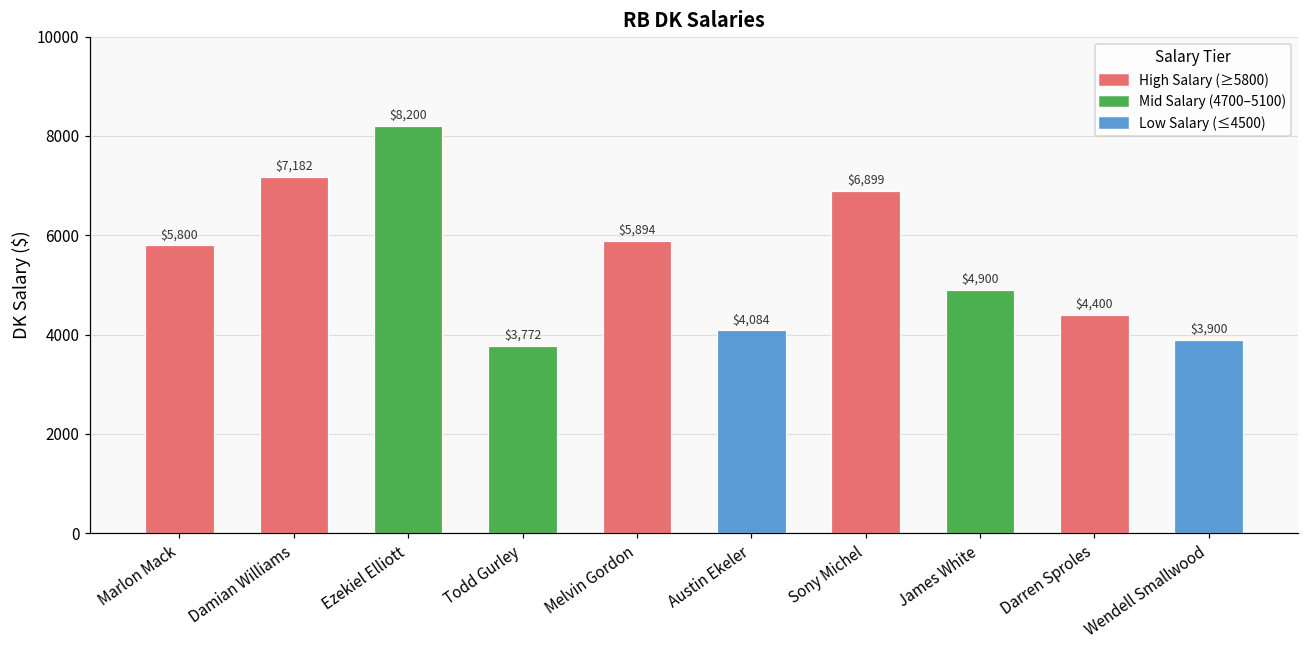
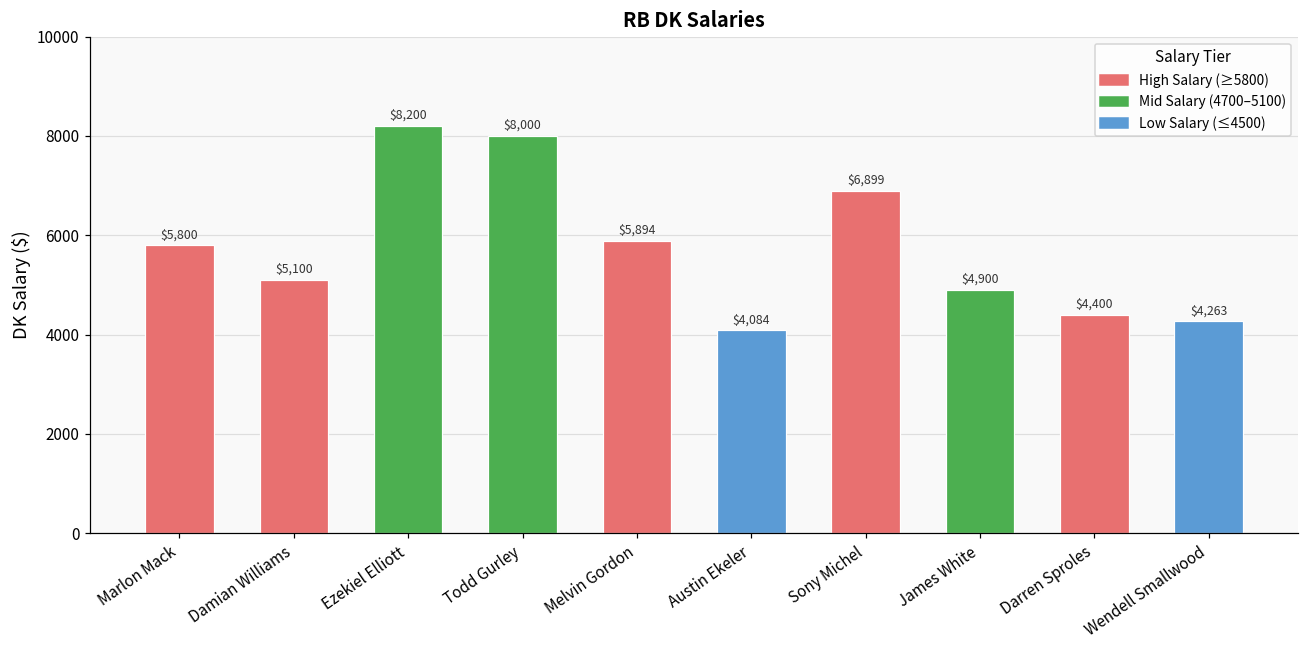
  {
    "Marlon Mack": "$5,800",
-   "Damian Williams": "$7,182",
+   "Damian Williams": "$5,100",
    "Ezekiel Elliott": "$8,200",
-   "Todd Gurley": "$3,772",
+   "Todd Gurley": "$8,000",
    "Melvin Gordon": "$5,894",
    "Austin Ekeler": "$4,084",
    "Sony Michel": "$6,899",
    "James White": "$4,900",
    "Darren Sproles": "$4,400",
-   "Wendell Smallwood": "$3,900"
+   "Wendell Smallwood": "$4,263"
  }
